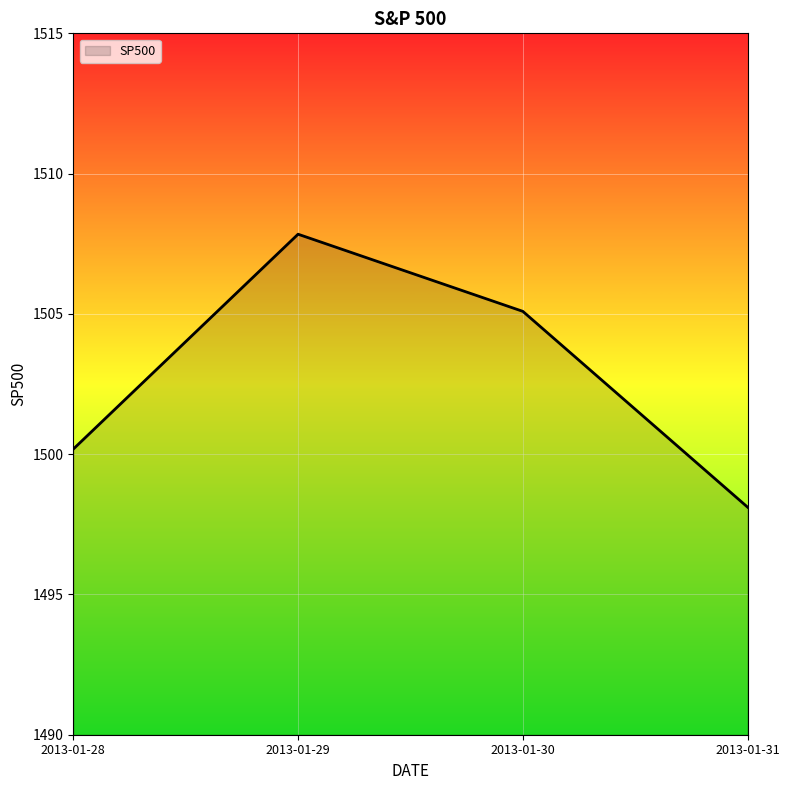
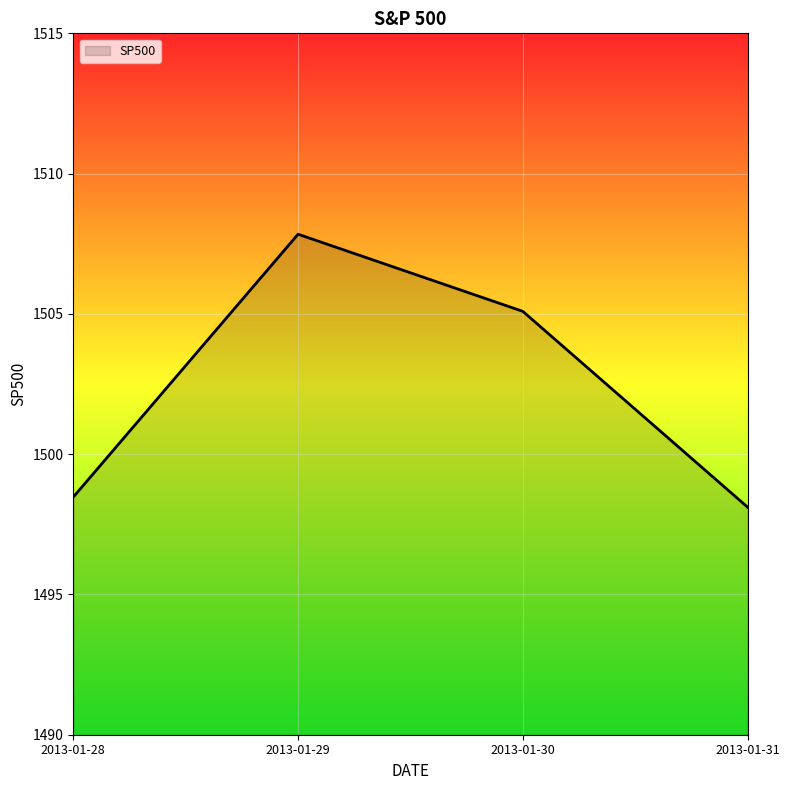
  {
-   "2013-01-28": 1500.2,
+   "2013-01-28": 1498.5,
    "2013-01-29": 1507.8,
    "2013-01-30": 1505.1,
    "2013-01-31": 1498.1
  }
